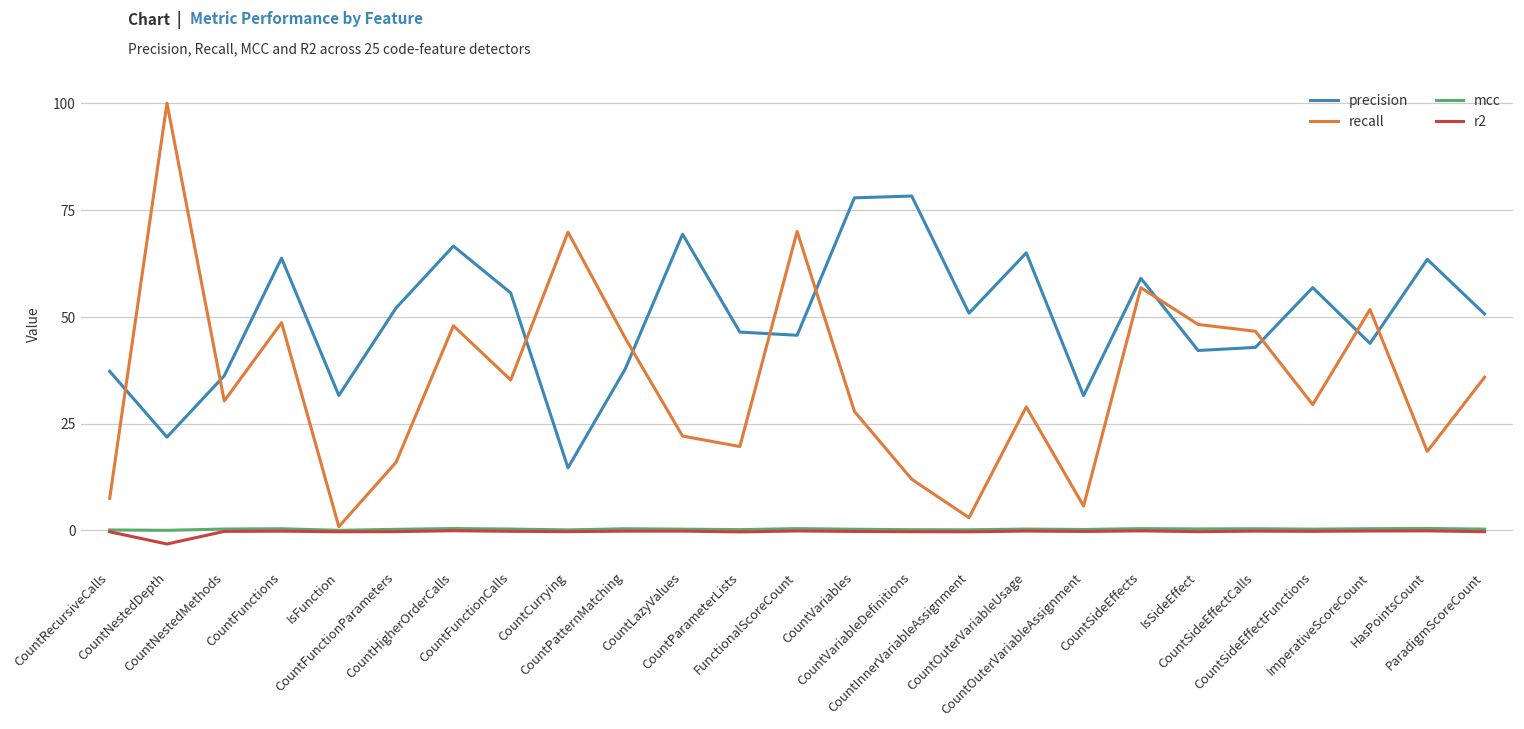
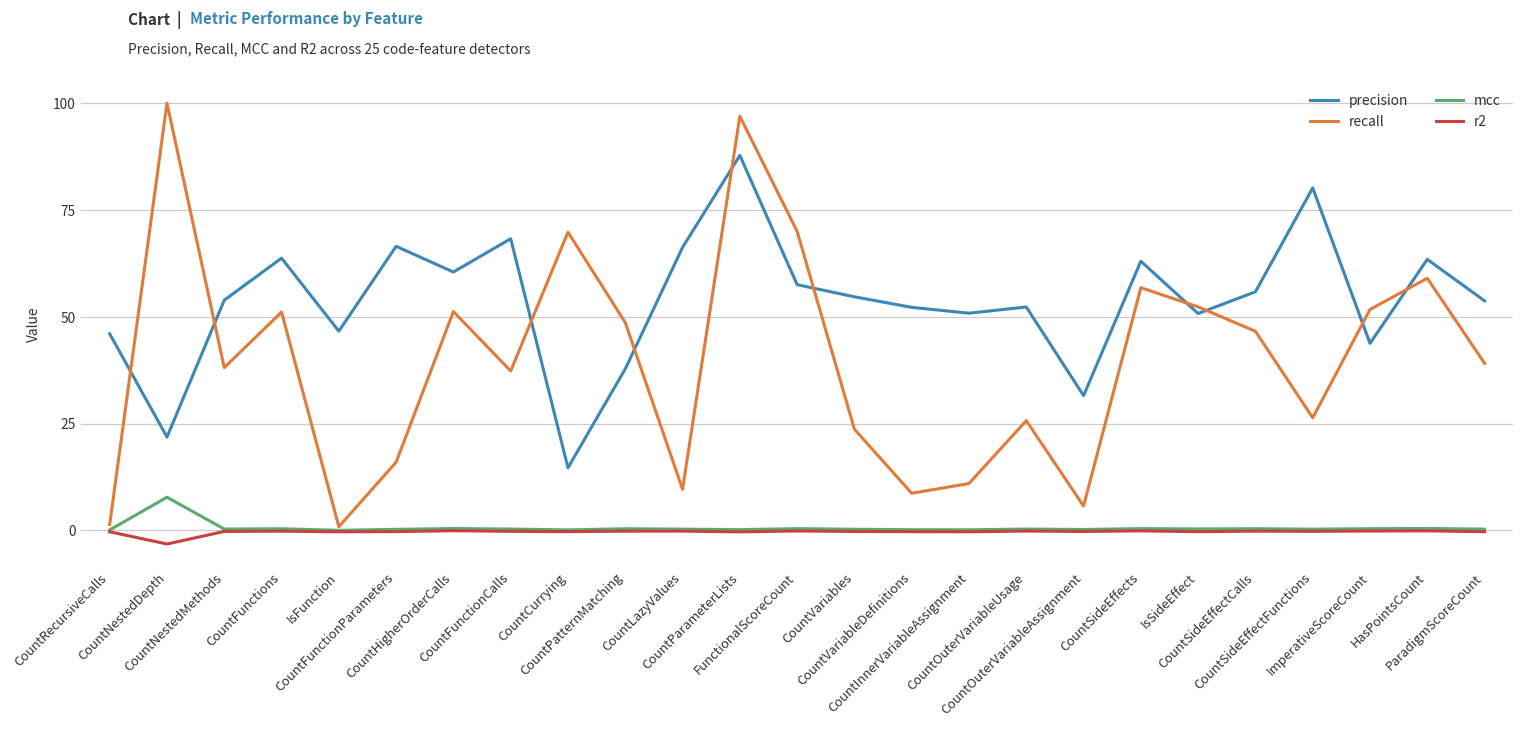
  {
    "precision": {
-     "CountRecursiveCalls": 37,
+     "CountRecursiveCalls": 46,
      "CountNestedDepth": 22,
-     "CountNestedMethods": 36,
+     "CountNestedMethods": 54,
      "CountFunctions": 64,
-     "IsFunction": 32,
-     "CountFunctionParameters": 52,
-     "CountHigherOrderCalls": 67,
-     "CountFunctionCalls": 56,
+     "IsFunction": 47,
+     "CountFunctionParameters": 66,
+     "CountHigherOrderCalls": 60,
+     "CountFunctionCalls": 68,
      "CountCurrying": 15,
      "CountPatternMatching": 38,
-     "CountLazyValues": 69,
-     "CountParameterLists": 46,
-     "FunctionalScoreCount": 46,
-     "CountVariables": 78,
-     "CountVariableDefinitions": 78,
+     "CountLazyValues": 66,
+     "CountParameterLists": 88,
+     "FunctionalScoreCount": 58,
+     "CountVariables": 55,
+     "CountVariableDefinitions": 52,
      "CountInnerVariableAssignment": 51,
-     "CountOuterVariableUsage": 65,
+     "CountOuterVariableUsage": 52,
      "CountOuterVariableAssignment": 32,
-     "CountSideEffects": 59,
-     "IsSideEffect": 42,
-     "CountSideEffectCalls": 43,
-     "CountSideEffectFunctions": 57,
+     "CountSideEffects": 63,
+     "IsSideEffect": 51,
+     "CountSideEffectCalls": 56,
+     "CountSideEffectFunctions": 80,
      "ImperativeScoreCount": 44,
      "HasPointsCount": 63,
-     "ParadigmScoreCount": 51
+     "ParadigmScoreCount": 54
    },
    "recall": {
-     "CountRecursiveCalls": 8,
+     "CountRecursiveCalls": 1,
      "CountNestedDepth": 100,
-     "CountNestedMethods": 30,
-     "CountFunctions": 49,
+     "CountNestedMethods": 38,
+     "CountFunctions": 51,
      "IsFunction": 1,
      "CountFunctionParameters": 16,
-     "CountHigherOrderCalls": 48,
-     "CountFunctionCalls": 35,
+     "CountHigherOrderCalls": 51,
+     "CountFunctionCalls": 37,
      "CountCurrying": 70,
-     "CountPatternMatching": 45,
-     "CountLazyValues": 22,
-     "CountParameterLists": 20,
+     "CountPatternMatching": 49,
+     "CountLazyValues": 10,
+     "CountParameterLists": 97,
      "FunctionalScoreCount": 70,
-     "CountVariables": 28,
-     "CountVariableDefinitions": 12,
-     "CountInnerVariableAssignment": 3,
-     "CountOuterVariableUsage": 29,
+     "CountVariables": 24,
+     "CountVariableDefinitions": 9,
+     "CountInnerVariableAssignment": 11,
+     "CountOuterVariableUsage": 26,
      "CountOuterVariableAssignment": 6,
      "CountSideEffects": 57,
-     "IsSideEffect": 48,
+     "IsSideEffect": 52,
      "CountSideEffectCalls": 47,
-     "CountSideEffectFunctions": 29,
+     "CountSideEffectFunctions": 26,
      "ImperativeScoreCount": 52,
-     "HasPointsCount": 18,
-     "ParadigmScoreCount": 36
+     "HasPointsCount": 59,
+     "ParadigmScoreCount": 39
    },
    "mcc": {
-     "CountNestedDepth": 0
+     "CountNestedDepth": 8
    },
    "r2": {
      "CountNestedDepth": -3
    }
  }
